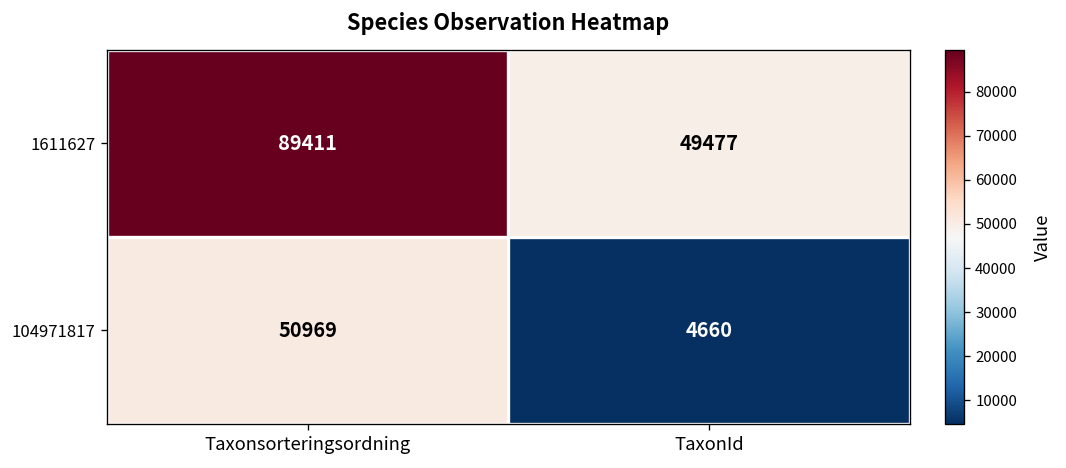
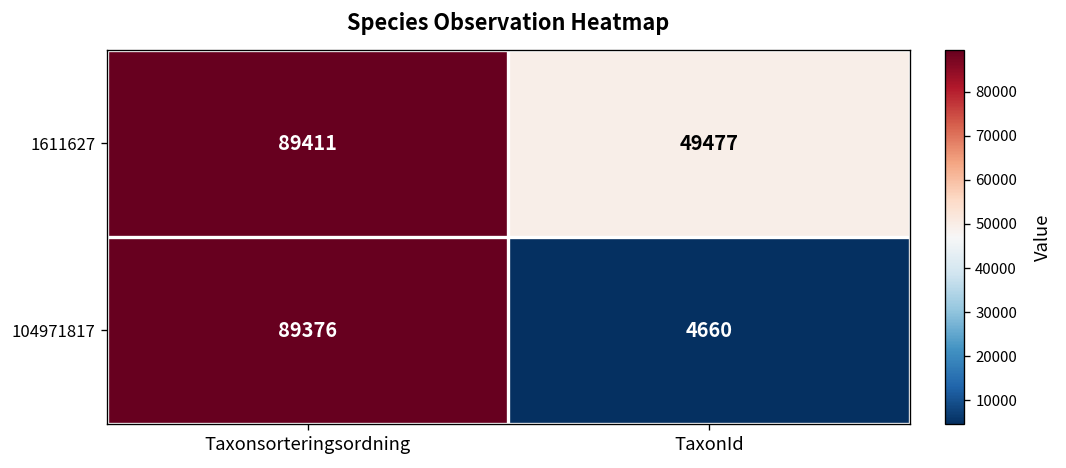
  {
    "1611627": {
      "Taxonsorteringsordning": 89411,
      "TaxonId": 49477
    },
    "104971817": {
-     "Taxonsorteringsordning": 50969,
+     "Taxonsorteringsordning": 89376,
      "TaxonId": 4660
    }
  }
